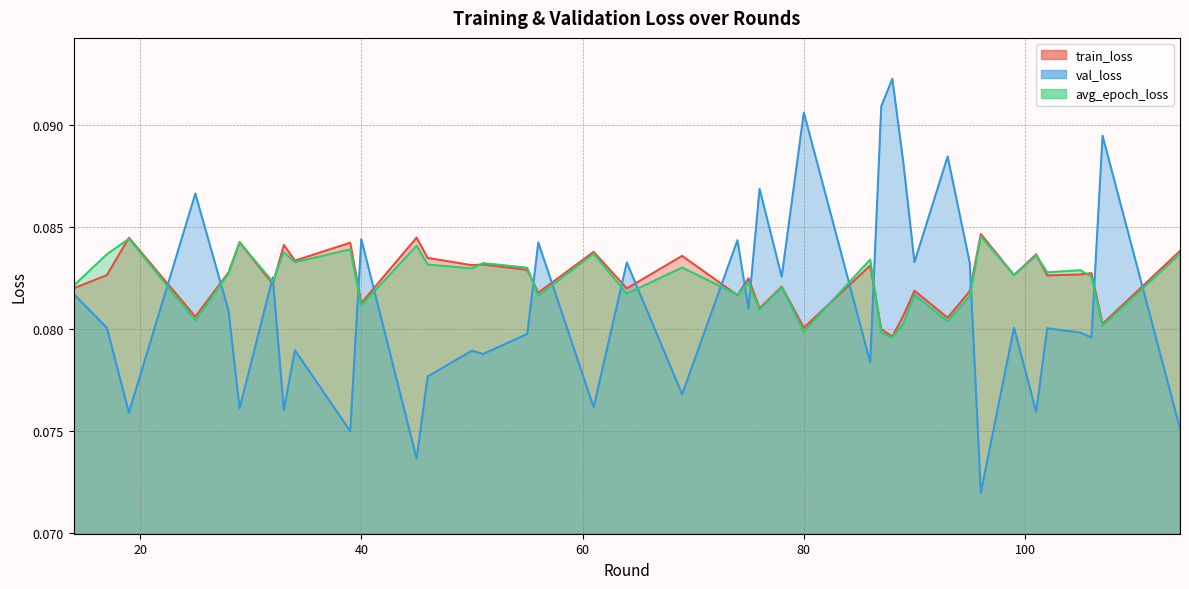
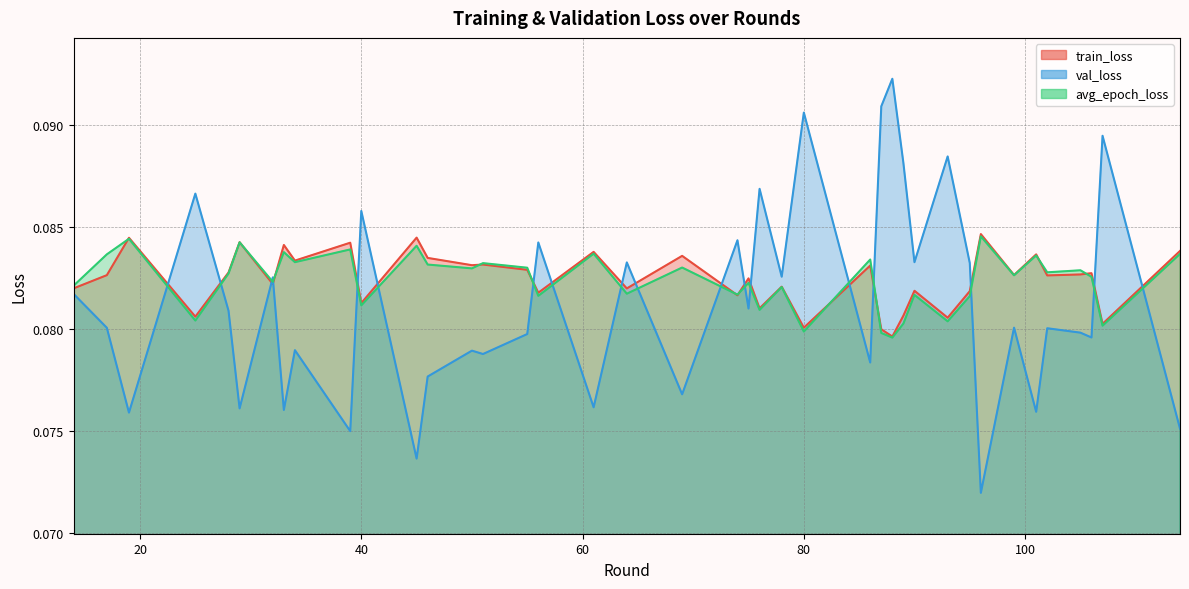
  {
    "train_loss": {
      "80": 0.0801
    },
    "val_loss": {
-     "40": 0.0844,
+     "40": 0.0858,
      "80": 0.0906
    },
    "avg_epoch_loss": {
      "80": 0.0799
    }
  }
